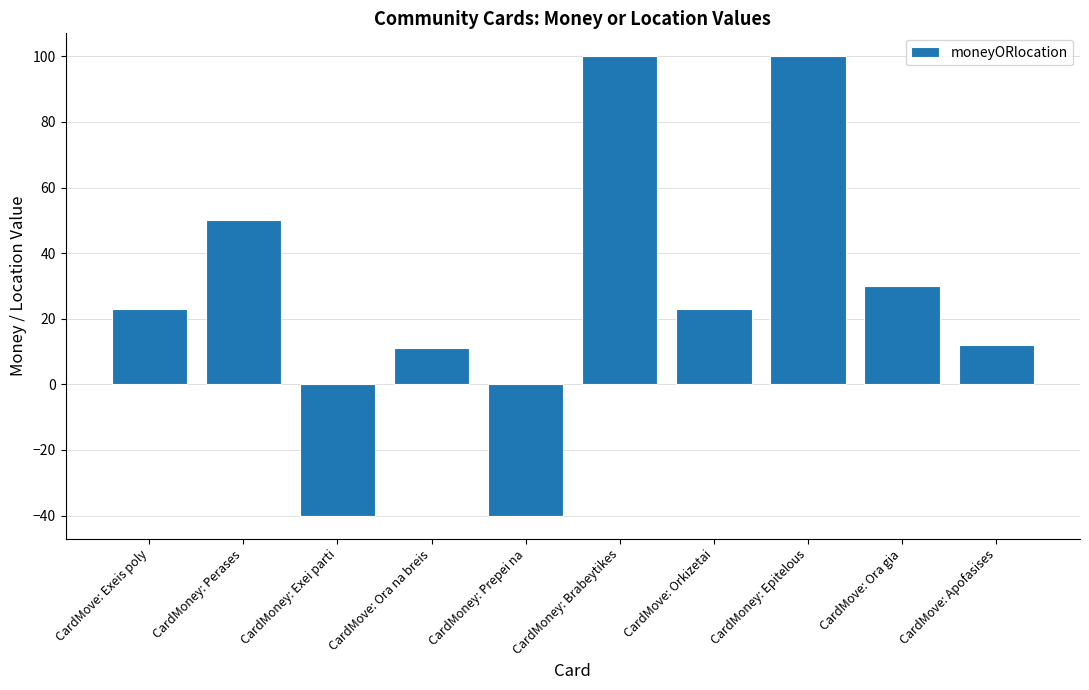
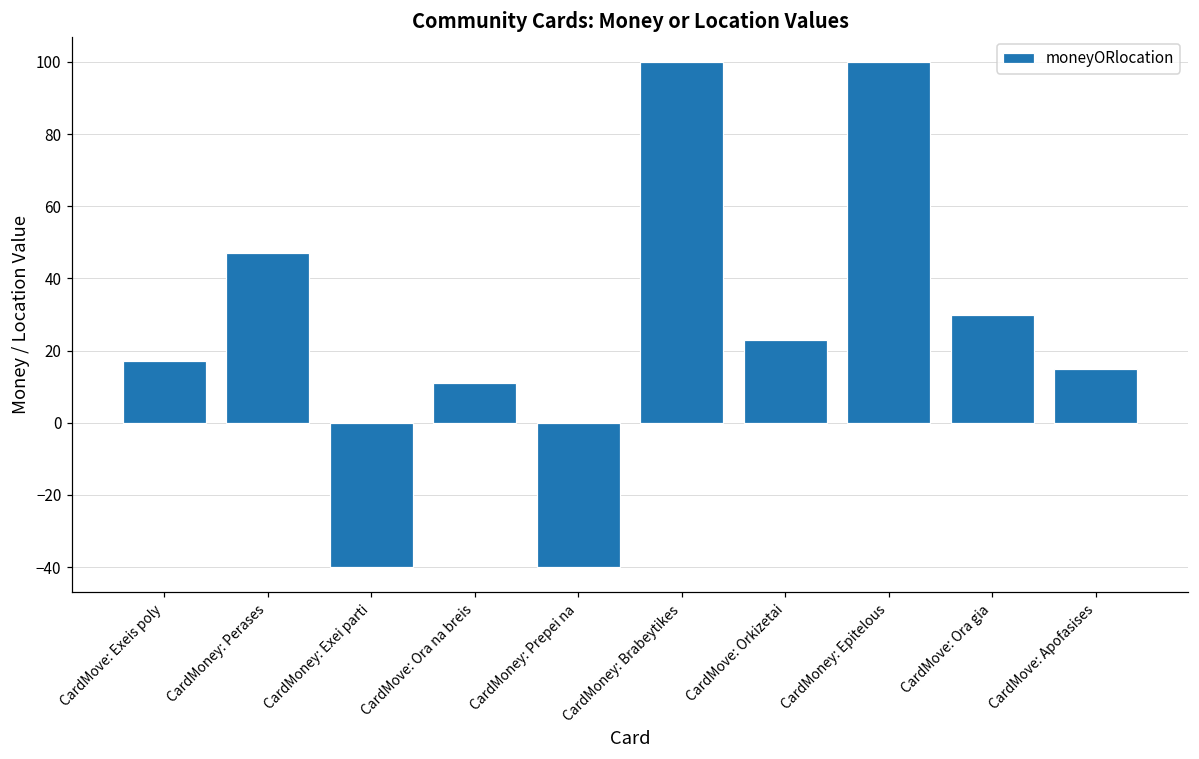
  {
-   "CardMove: Exeis poly": 23,
-   "CardMoney: Perases": 50,
+   "CardMove: Exeis poly": 17,
+   "CardMoney: Perases": 47,
    "CardMoney: Exei parti": -40,
    "CardMove: Ora na breis": 11,
    "CardMoney: Prepei na": -40,
    "CardMoney: Brabeytikes": 100,
    "CardMove: Orkizetai": 23,
    "CardMoney: Epitelous": 100,
    "CardMove: Ora gia": 30,
-   "CardMove: Apofasises": 12
+   "CardMove: Apofasises": 15
  }
